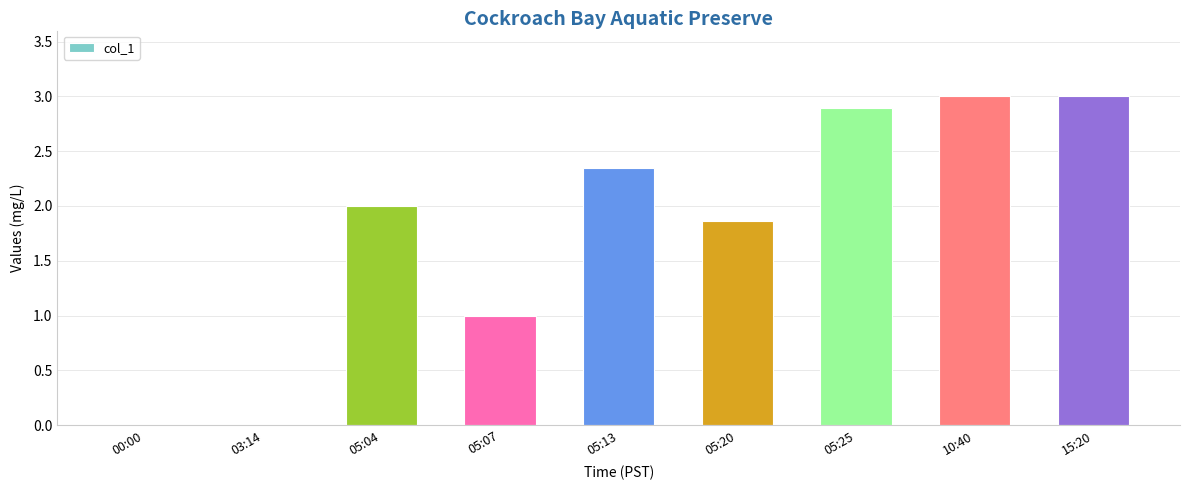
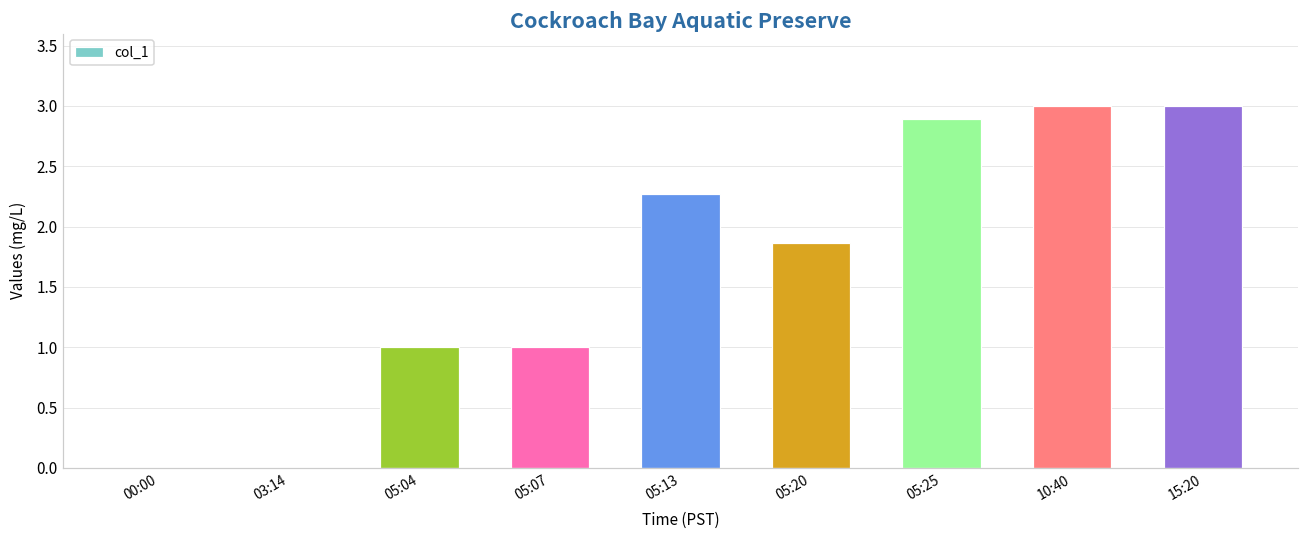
  {
    "00:00": 0.00,
    "03:14": 0.00,
-   "05:04": 2,
+   "05:04": 1,
    "05:07": 1.00,
-   "05:13": 2.35,
+   "05:13": 2.27,
    "05:20": 1.86,
    "05:25": 2.89,
    "10:40": 3.00,
    "15:20": 3.00
  }
